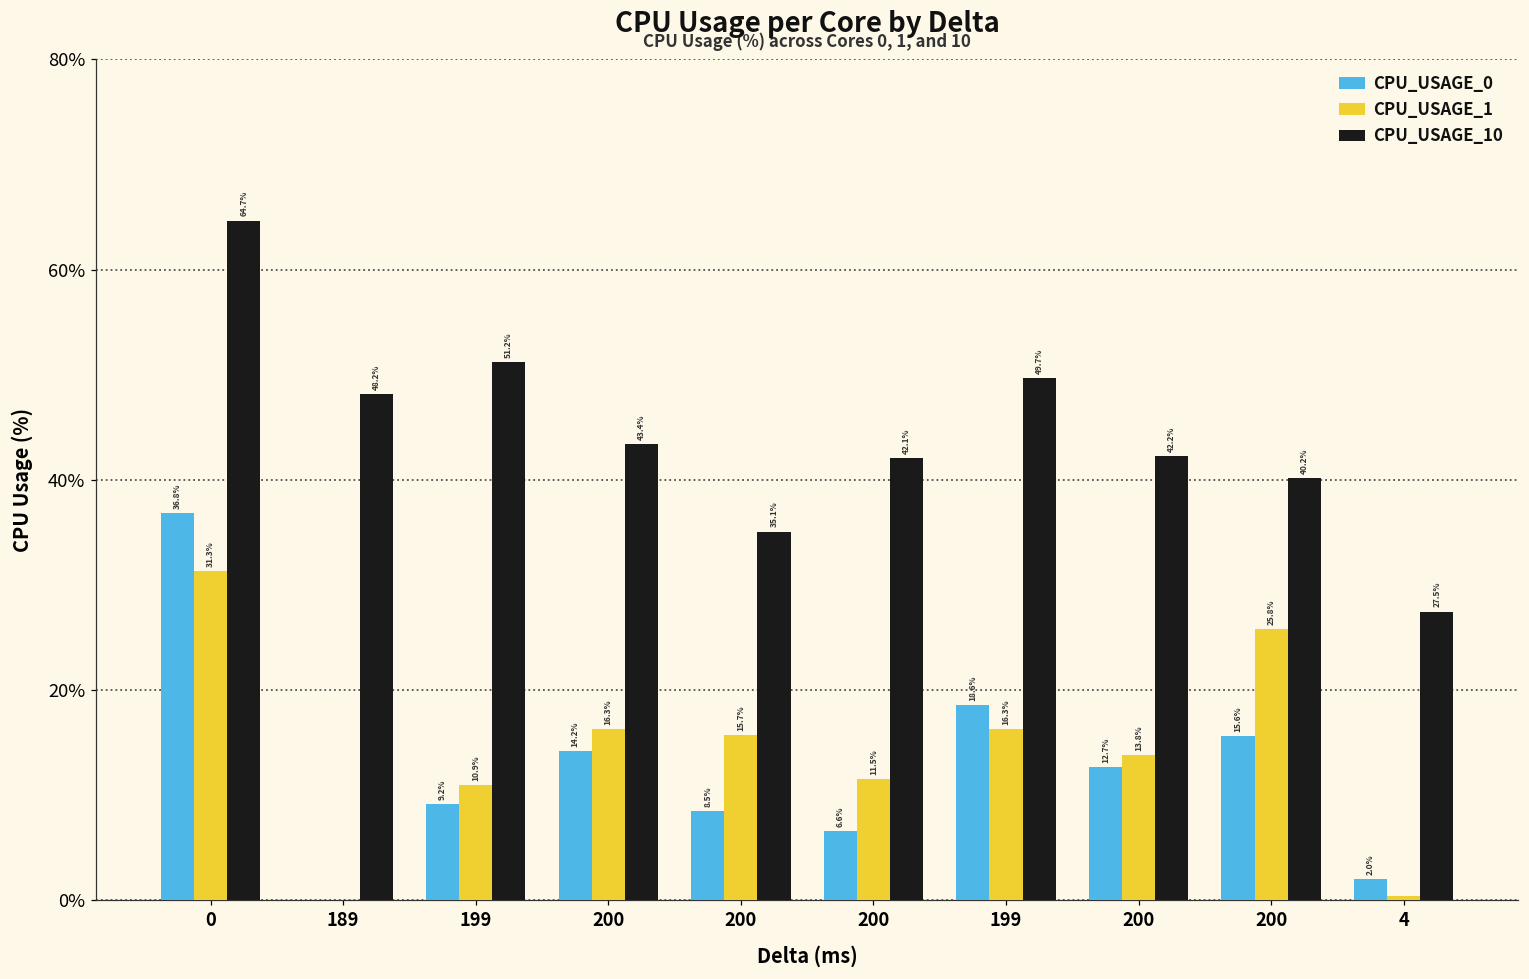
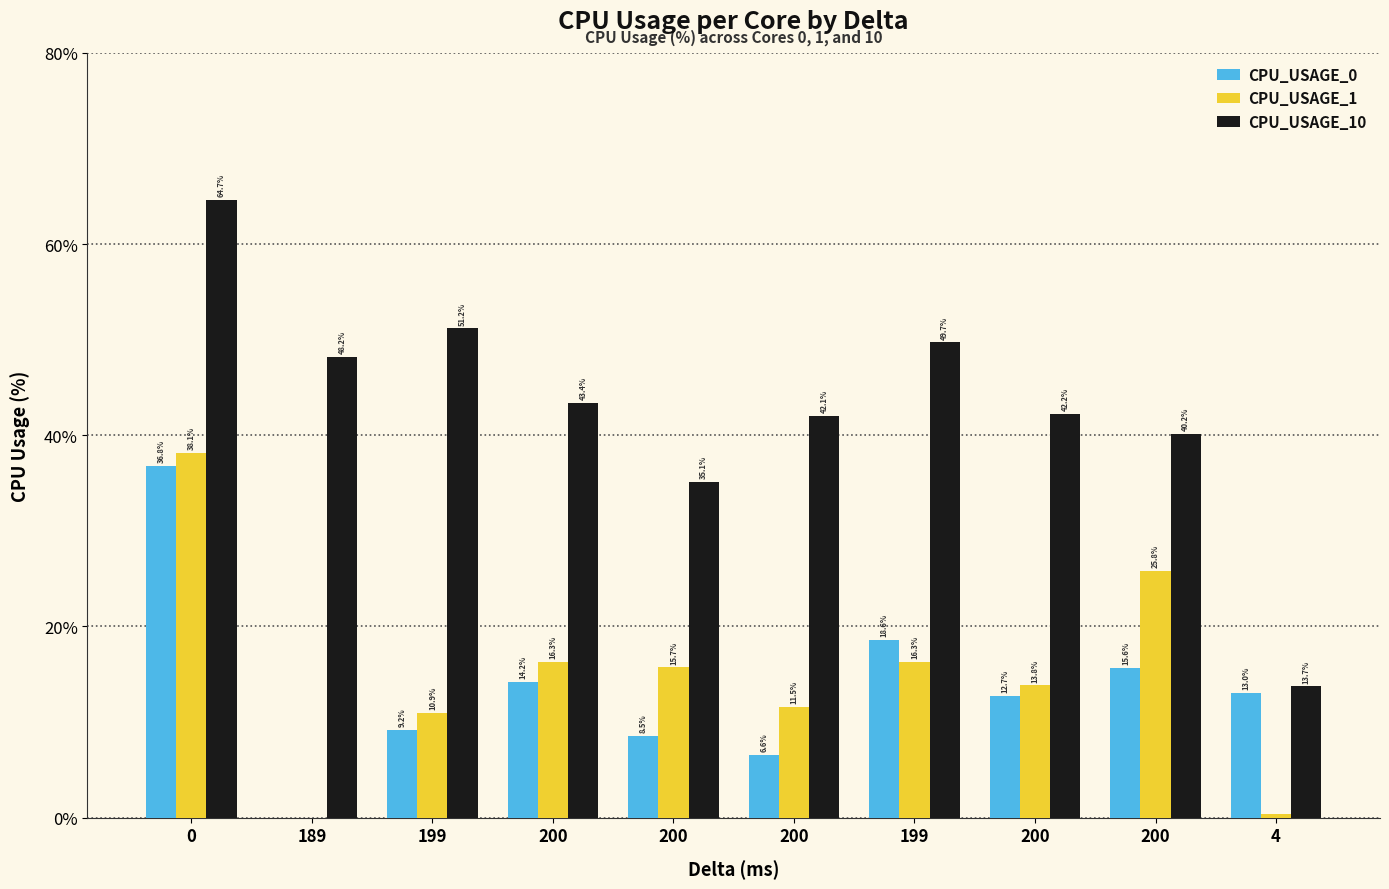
  {
    "CPU_USAGE_0": {
      "0": "36.8%",
-     "4": "2.0%"
+     "4": "13.0%"
    },
    "CPU_USAGE_1": {
-     "0": "31.3%"
+     "0": "38.1%"
    },
    "CPU_USAGE_10": {
      "0": "64.7%",
      "189": "48.2%",
-     "4": "27.5%"
+     "4": "13.7%"
    }
  }
